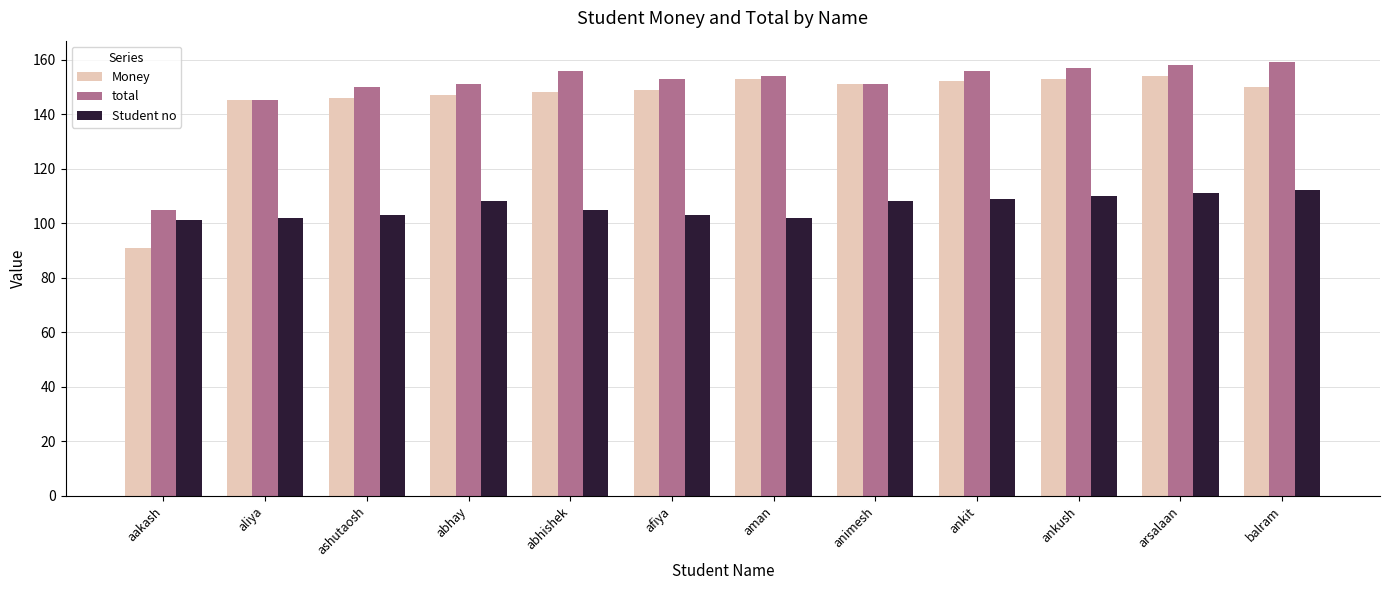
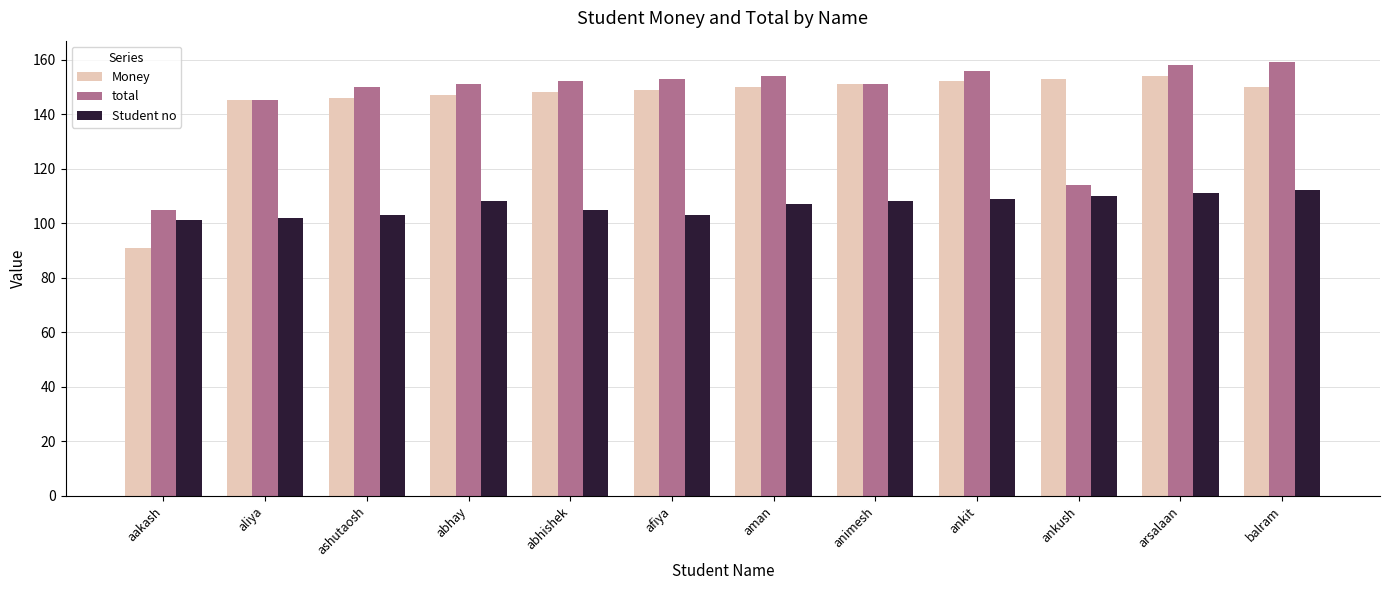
  {
    "Money": {
      "aakash": 91,
      "aliya": 145,
      "ashutaosh": 146,
      "abhay": 147,
      "abhishek": 148,
      "afiya": 149,
-     "aman": 153,
+     "aman": 150,
      "animesh": 151,
      "ankit": 152,
      "ankush": 153,
      "arsalaan": 154,
      "balram": 150
    },
    "total": {
      "aakash": 105,
      "aliya": 145,
      "ashutaosh": 150,
      "abhay": 151,
-     "abhishek": 156,
+     "abhishek": 152,
      "afiya": 153,
      "aman": 154,
      "animesh": 151,
      "ankit": 156,
-     "ankush": 157,
+     "ankush": 114,
      "arsalaan": 158,
      "balram": 159
    },
    "Student no": {
      "aakash": 101,
      "aliya": 102,
      "ashutaosh": 103,
      "abhay": 108,
      "abhishek": 105,
      "afiya": 103,
-     "aman": 102,
+     "aman": 107,
      "animesh": 108,
      "ankit": 109,
      "ankush": 110,
      "arsalaan": 111,
      "balram": 112
    }
  }
